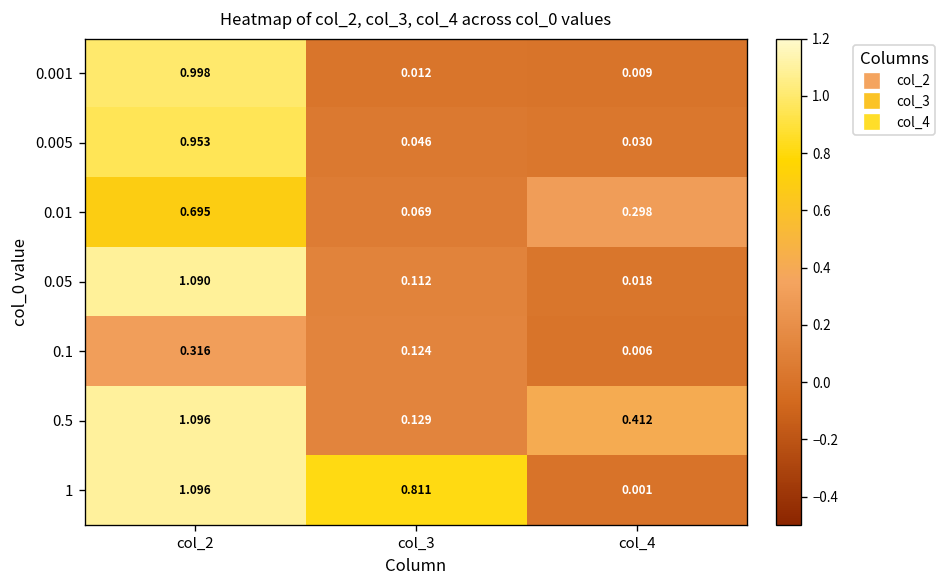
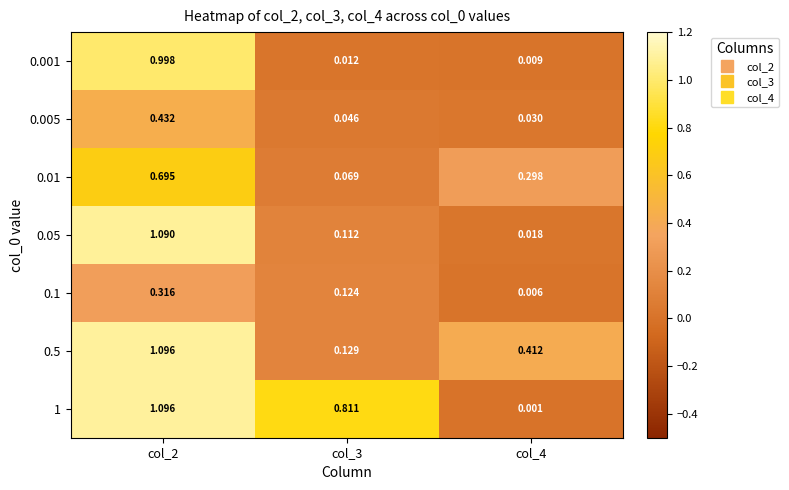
  {
    "0.001": {
      "col_2": 0.998,
      "col_3": 0.012,
      "col_4": 0.009
    },
    "0.005": {
-     "col_2": 0.953,
+     "col_2": 0.432,
      "col_3": 0.046,
      "col_4": 0.030
    },
    "0.01": {
      "col_2": 0.695,
      "col_3": 0.069,
      "col_4": 0.298
    },
    "0.05": {
      "col_2": 1.090,
      "col_3": 0.112,
      "col_4": 0.018
    },
    "0.1": {
      "col_2": 0.316,
      "col_3": 0.124,
      "col_4": 0.006
    },
    "0.5": {
      "col_2": 1.096,
      "col_3": 0.129,
      "col_4": 0.412
    },
    "1": {
      "col_2": 1.096,
      "col_3": 0.811,
      "col_4": 0.001
    }
  }
